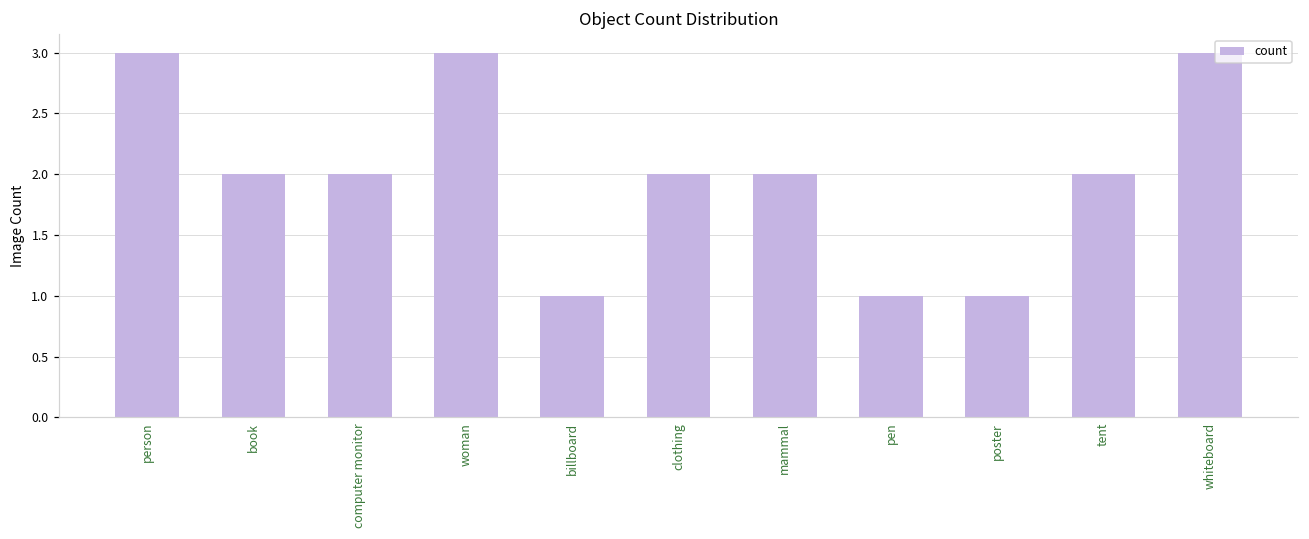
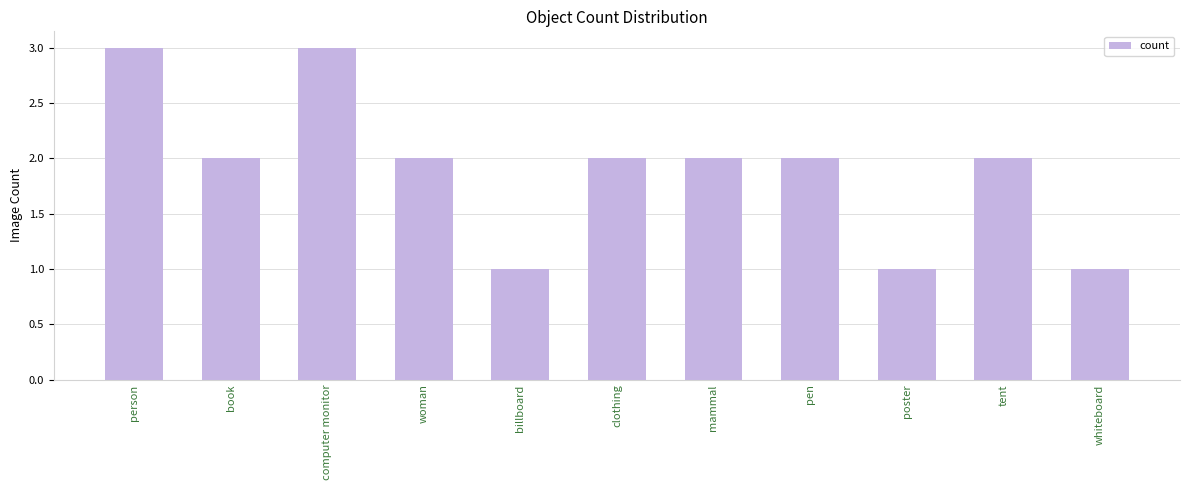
  {
    "person": 3,
    "book": 2,
-   "computer monitor": 2,
-   "woman": 3,
+   "computer monitor": 3,
+   "woman": 2,
    "billboard": 1,
    "clothing": 2,
    "mammal": 2,
-   "pen": 1,
+   "pen": 2,
    "poster": 1,
    "tent": 2,
-   "whiteboard": 3
+   "whiteboard": 1
  }
